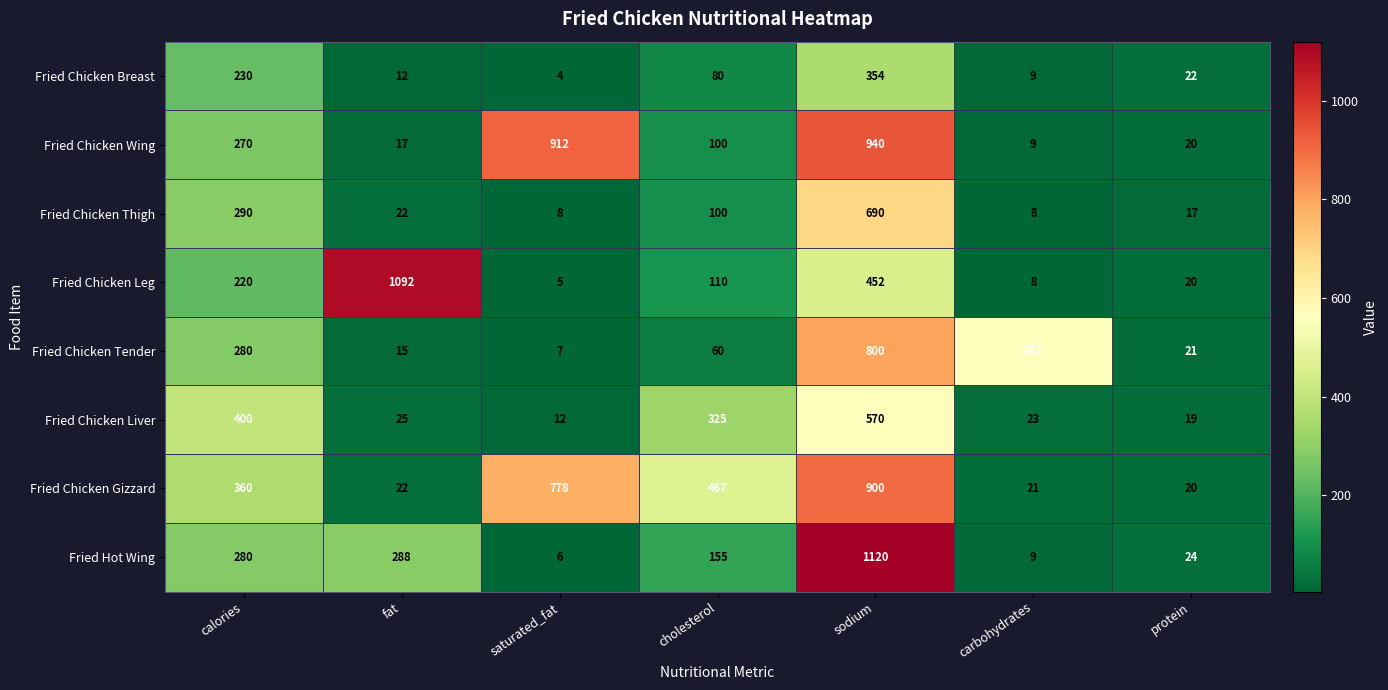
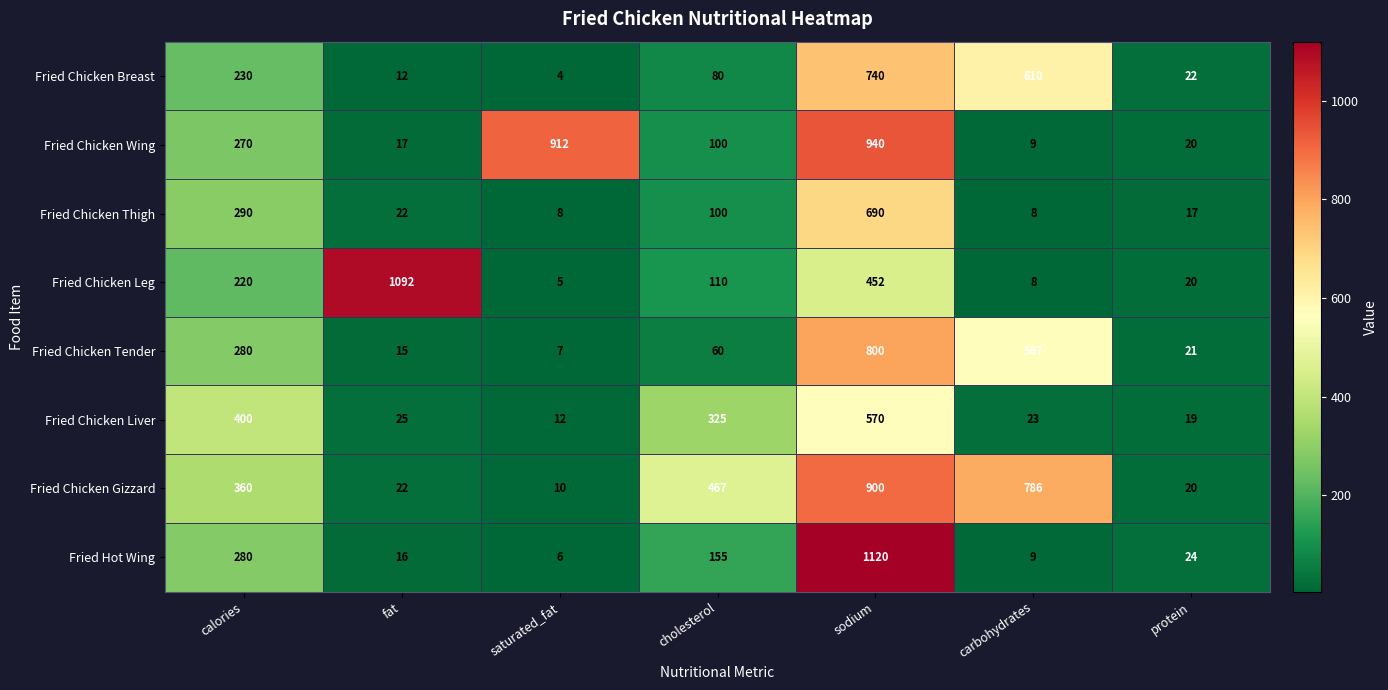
  {
    "Fried Chicken Breast": {
      "calories": 230,
      "fat": 12,
      "saturated_fat": 4,
      "cholesterol": 80,
-     "sodium": 354,
-     "carbohydrates": 9,
+     "sodium": 740,
+     "carbohydrates": 610,
      "protein": 22
    },
    "Fried Chicken Wing": {
      "calories": 270,
      "fat": 17,
      "saturated_fat": 912,
      "cholesterol": 100,
      "sodium": 940,
      "carbohydrates": 9,
      "protein": 20
    },
    "Fried Chicken Thigh": {
      "calories": 290,
      "fat": 22,
      "saturated_fat": 8,
      "cholesterol": 100,
      "sodium": 690,
      "carbohydrates": 8,
      "protein": 17
    },
    "Fried Chicken Leg": {
      "calories": 220,
      "fat": 1092,
      "saturated_fat": 5,
      "cholesterol": 110,
      "sodium": 452,
      "carbohydrates": 8,
      "protein": 20
    },
    "Fried Chicken Tender": {
      "calories": 280,
      "fat": 15,
      "saturated_fat": 7,
      "cholesterol": 60,
      "sodium": 800,
      "carbohydrates": 567,
      "protein": 21
    },
    "Fried Chicken Liver": {
      "calories": 400,
      "fat": 25,
      "saturated_fat": 12,
      "cholesterol": 325,
      "sodium": 570,
      "carbohydrates": 23,
      "protein": 19
    },
    "Fried Chicken Gizzard": {
      "calories": 360,
      "fat": 22,
-     "saturated_fat": 778,
+     "saturated_fat": 10,
      "cholesterol": 467,
      "sodium": 900,
-     "carbohydrates": 21,
+     "carbohydrates": 786,
      "protein": 20
    },
    "Fried Hot Wing": {
      "calories": 280,
-     "fat": 288,
+     "fat": 16,
      "saturated_fat": 6,
      "cholesterol": 155,
      "sodium": 1120,
      "carbohydrates": 9,
      "protein": 24
    }
  }
